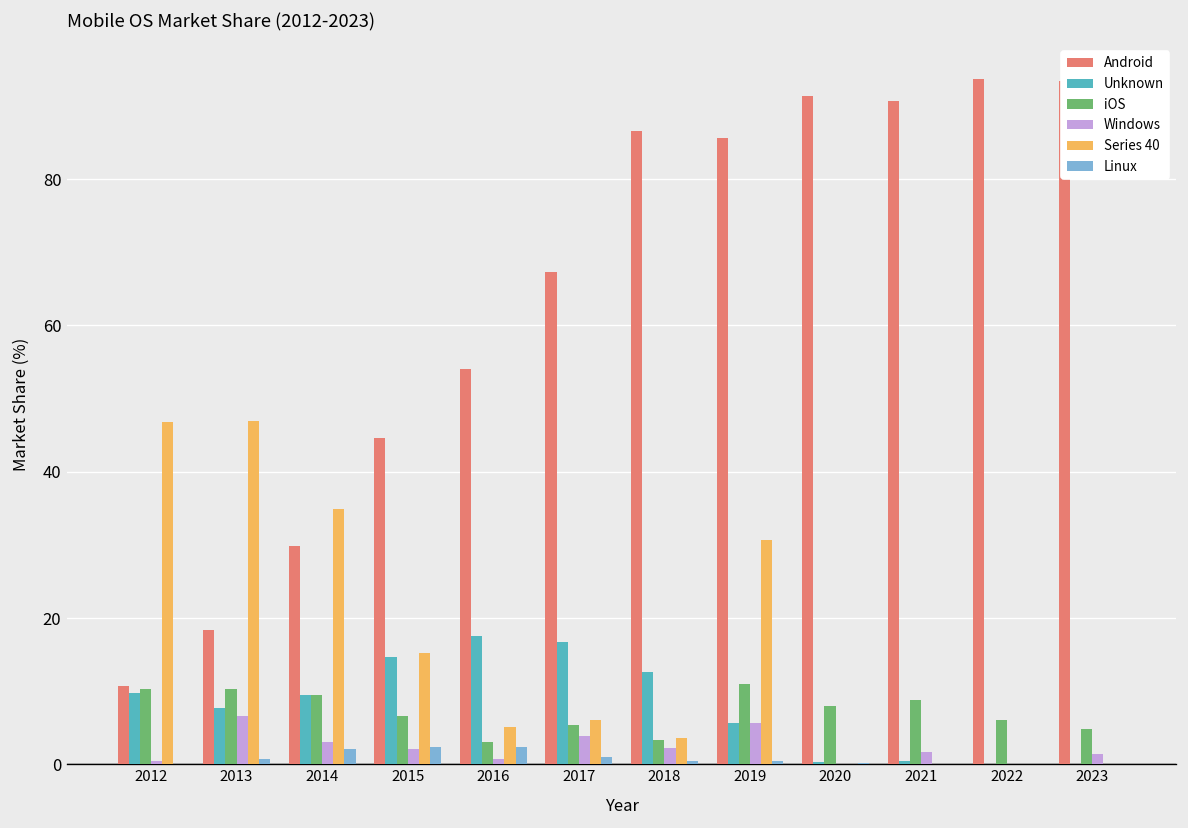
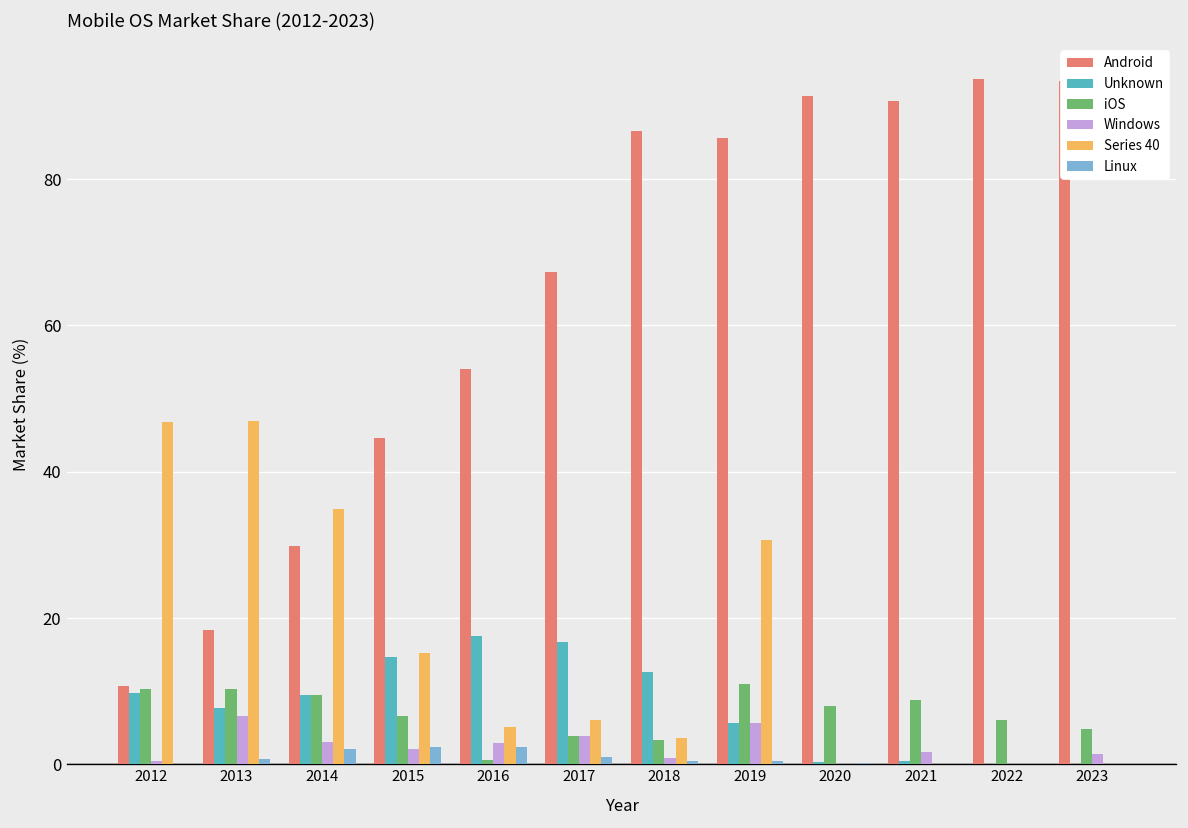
  {
    "Android": {
      "2012": 11,
      "2013": 18,
      "2014": 30,
      "2015": 45,
      "2016": 54,
      "2017": 67,
      "2018": 87,
      "2019": 86,
      "2020": 91,
      "2021": 91,
      "2022": 94
    },
    "iOS": {
      "2012": 10,
      "2013": 10,
      "2014": 9,
      "2015": 7,
-     "2016": 3,
-     "2017": 5,
+     "2016": 1,
+     "2017": 4,
      "2018": 3,
      "2019": 11,
      "2020": 8,
      "2021": 9,
      "2022": 6,
      "2023": 5
    },
    "Windows": {
      "2012": 1,
      "2013": 7,
      "2014": 3,
      "2015": 2,
-     "2016": 1,
+     "2016": 3,
      "2017": 4,
-     "2018": 2,
+     "2018": 1,
      "2019": 6,
      "2021": 2,
      "2023": 1
    },
    "Series 40": {
      "2012": 47,
      "2013": 47,
      "2014": 35,
      "2015": 15,
      "2016": 5,
      "2017": 6,
      "2018": 4,
      "2019": 31
    }
  }
